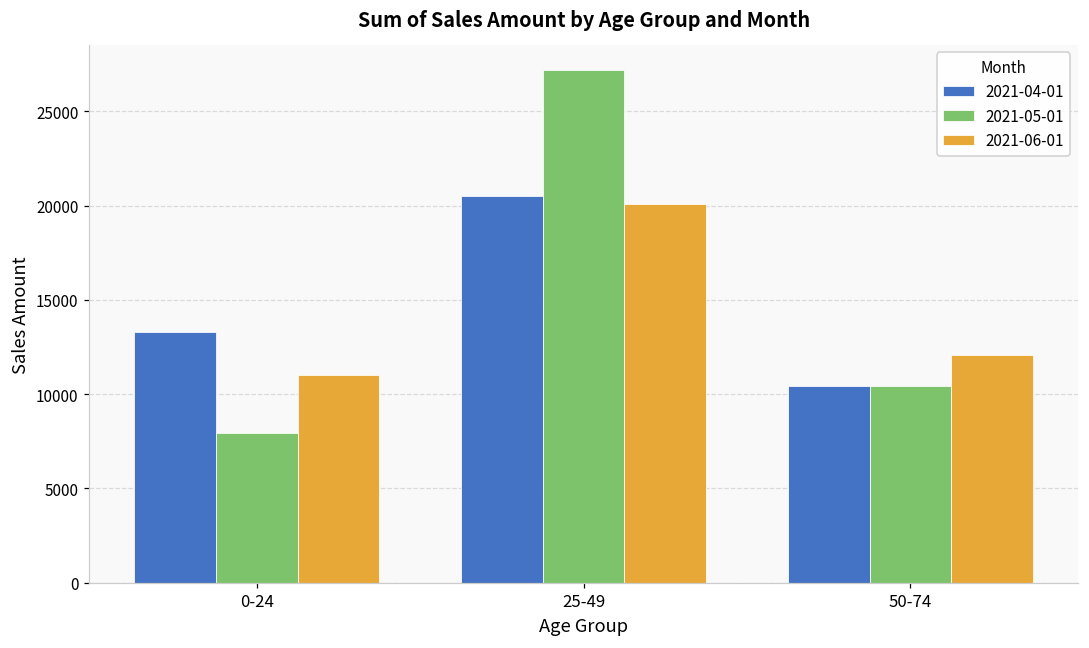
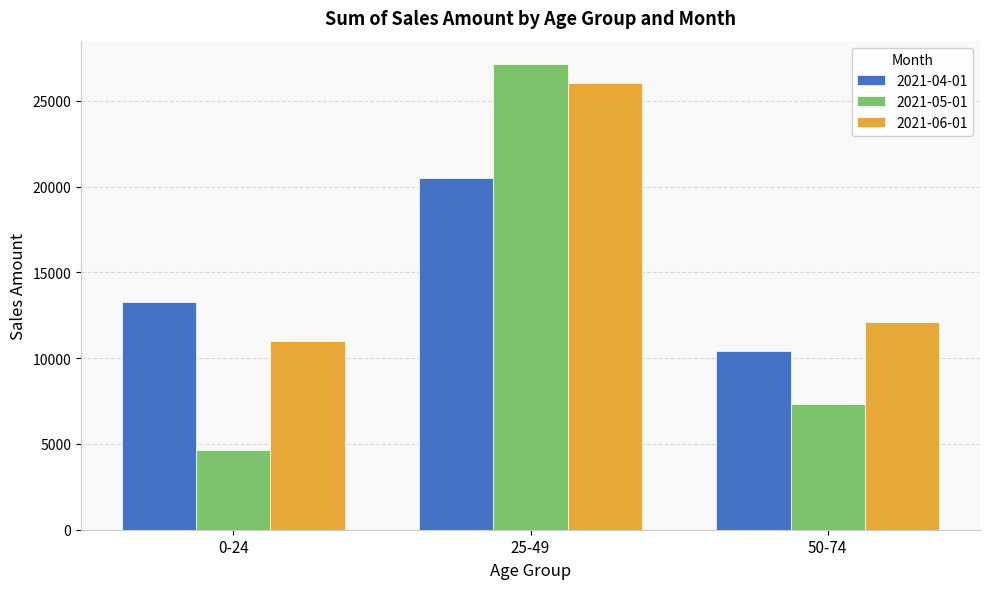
  {
    "2021-04-01": {
      "0-24": 13300,
      "25-49": 20500,
      "50-74": 10400
    },
    "2021-05-01": {
-     "0-24": 7900,
+     "0-24": 4700,
      "25-49": 27200,
-     "50-74": 10400
+     "50-74": 7300
    },
    "2021-06-01": {
      "0-24": 11000,
-     "25-49": 20100,
+     "25-49": 26100,
      "50-74": 12100
    }
  }
